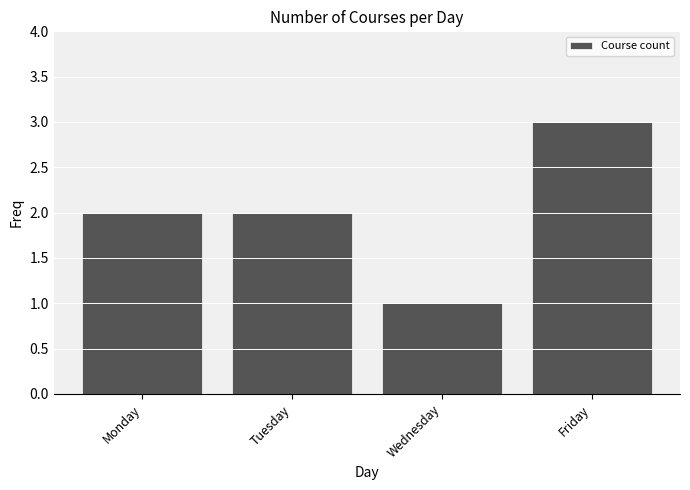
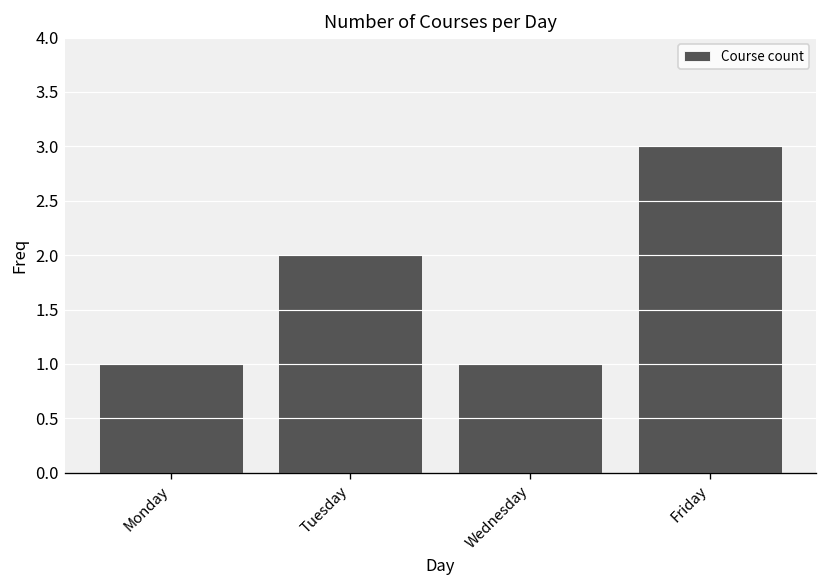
  {
-   "Monday": 2,
+   "Monday": 1,
    "Tuesday": 2,
    "Wednesday": 1,
    "Friday": 3
  }
